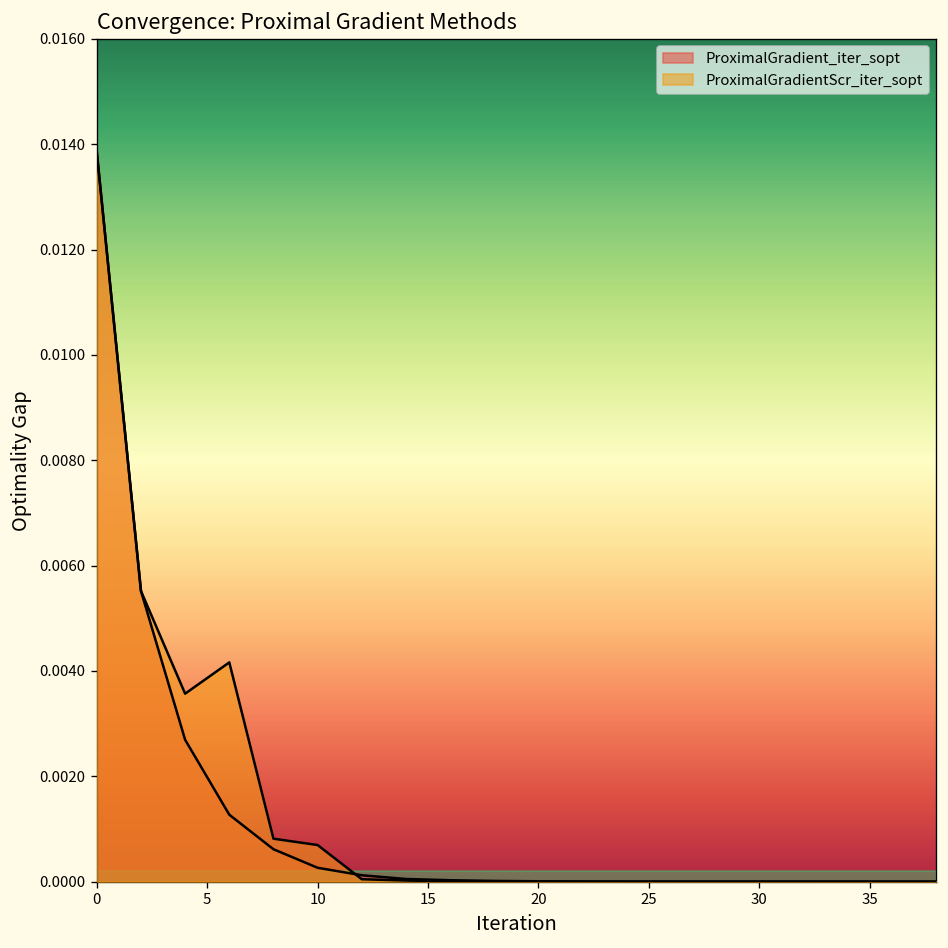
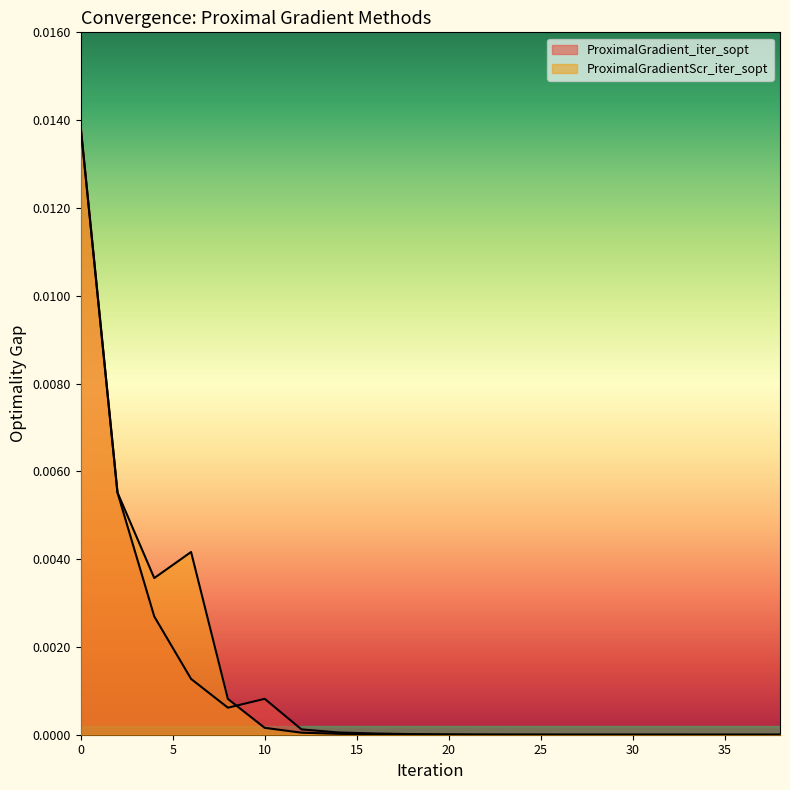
  {
    "ProximalGradient_iter_sopt": {
-     "10": 0.0003
+     "10": 0.0008
    },
    "ProximalGradientScr_iter_sopt": {
-     "10": 0.0007
+     "10": 0.0002
    }
  }
